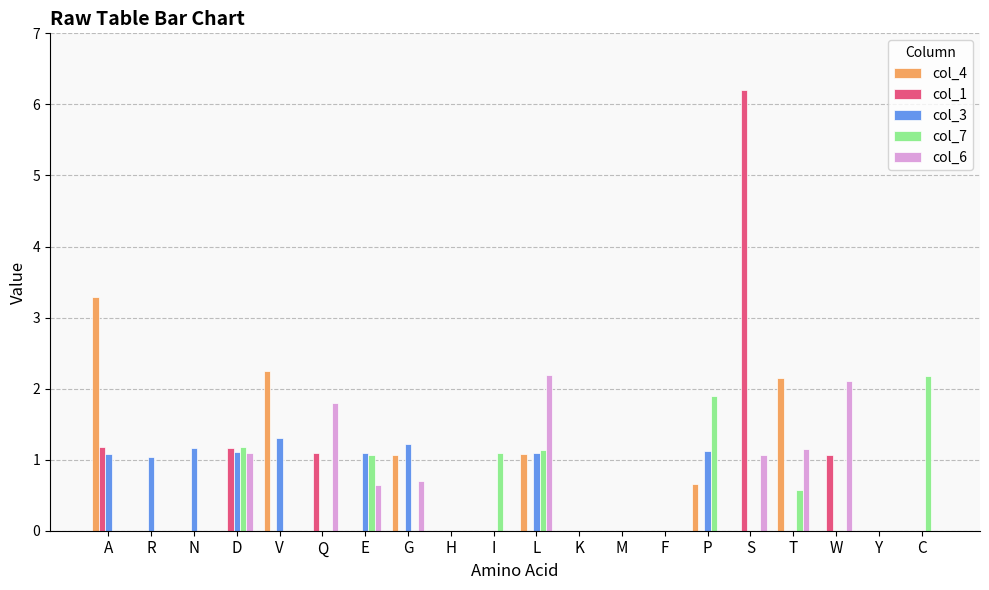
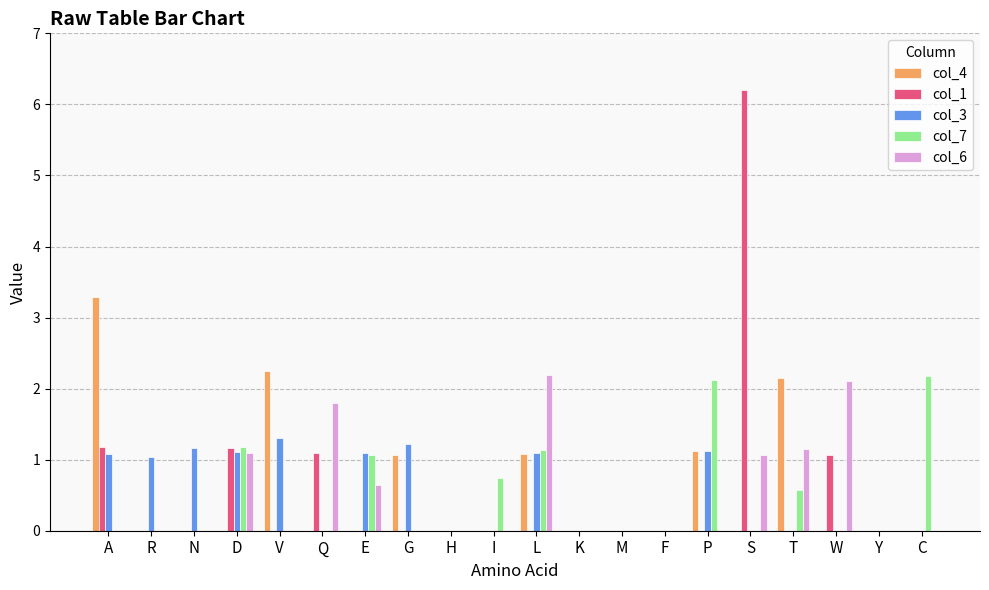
  {
    "col_4": {
      "A": 3.3,
      "R": 0.0,
      "N": 0.0,
      "D": 0.0,
      "V": 2.3,
      "Q": 0.0,
      "E": 0.0,
      "G": 1.1,
      "H": 0.0,
      "I": 0.0,
      "L": 1.1,
      "K": 0.0,
      "M": 0.0,
      "F": 0.0,
-     "P": 0.7,
+     "P": 1.1,
      "S": 0.0,
      "T": 2.2,
      "W": 0.0,
      "Y": 0.0,
      "C": 0.0
    },
    "col_1": {
      "A": 1.2,
      "R": 0.0,
      "N": 0.0,
      "D": 1.2,
      "V": 0.0,
      "Q": 1.1,
      "E": 0.0,
      "G": 0.0,
      "H": 0.0,
      "I": 0.0,
      "L": 0.0,
      "K": 0.0,
      "M": 0.0,
      "F": 0.0,
      "P": 0.0,
      "S": 6.2,
      "T": 0.0,
      "W": 1.1,
      "Y": 0.0,
      "C": 0.0
    },
    "col_3": {
      "A": 1.1,
      "R": 1.0,
      "N": 1.2,
      "D": 1.1,
      "V": 1.3,
      "Q": 0.0,
      "E": 1.1,
      "G": 1.2,
      "H": 0.0,
      "I": 0.0,
      "L": 1.1,
      "K": 0.0,
      "M": 0.0,
      "F": 0.0,
      "P": 1.1,
      "S": 0.0,
      "T": 0.0,
      "W": 0.0,
      "Y": 0.0,
      "C": 0.0
    },
    "col_7": {
      "A": 0.0,
      "R": 0.0,
      "N": 0.0,
      "D": 1.2,
      "V": 0.0,
      "Q": 0.0,
      "E": 1.1,
      "G": 0.0,
      "H": 0.0,
-     "I": 1.1,
+     "I": 0.7,
      "L": 1.1,
      "K": 0.0,
      "M": 0.0,
      "F": 0.0,
-     "P": 1.9,
+     "P": 2.1,
      "S": 0.0,
      "T": 0.6,
      "W": 0.0,
      "Y": 0.0,
      "C": 2.2
    },
    "col_6": {
      "A": 0.0,
      "R": 0.0,
      "N": 0.0,
      "D": 1.1,
      "V": 0.0,
      "Q": 1.8,
      "E": 0.6,
-     "G": 0.7,
+     "G": 0.0,
      "H": 0.0,
      "I": 0.0,
      "L": 2.2,
      "K": 0.0,
      "M": 0.0,
      "F": 0.0,
      "P": 0.0,
      "S": 1.1,
      "T": 1.1,
      "W": 2.1,
      "Y": 0.0,
      "C": 0.0
    }
  }
